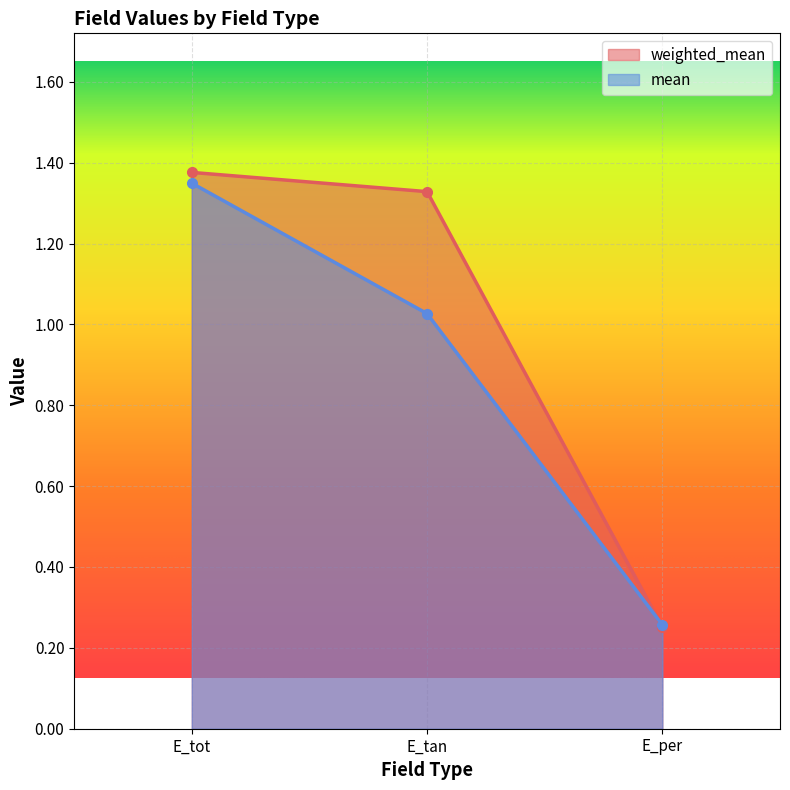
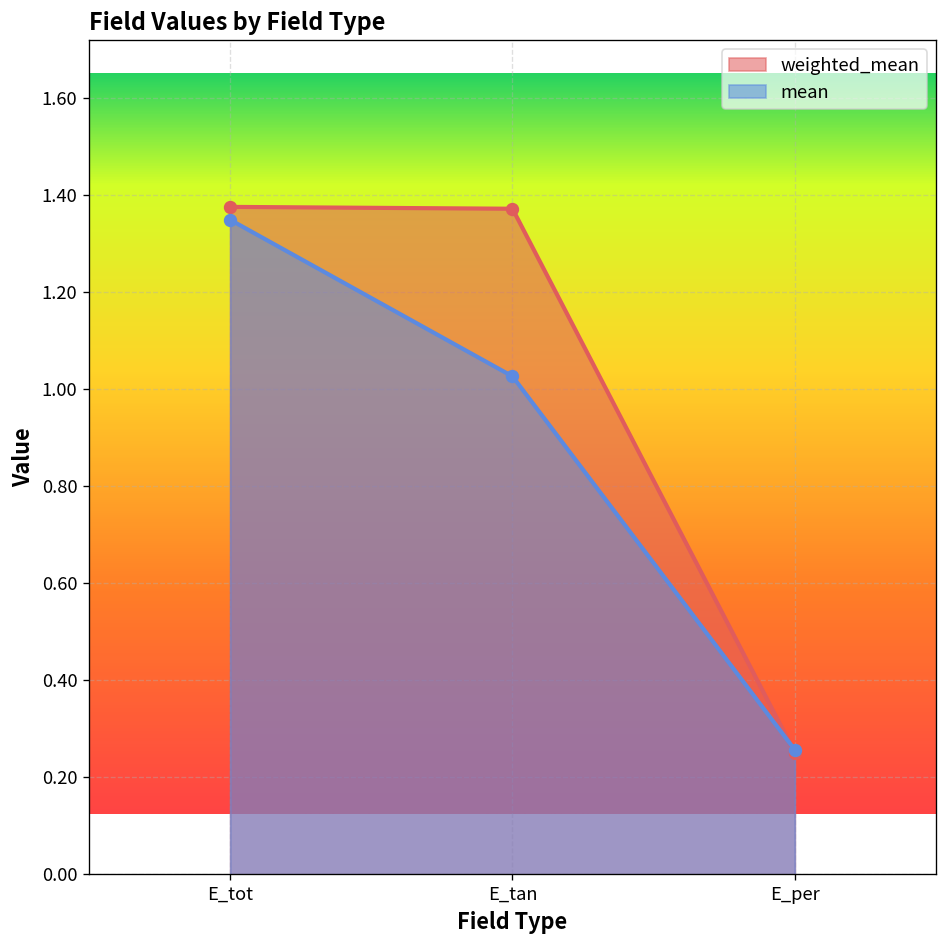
  {
    "weighted_mean": {
      "E_tot": 1.38,
-     "E_tan": 1.33
+     "E_tan": 1.37
    },
    "mean": {
      "E_tot": 1.35,
      "E_tan": 1.03
    }
  }
